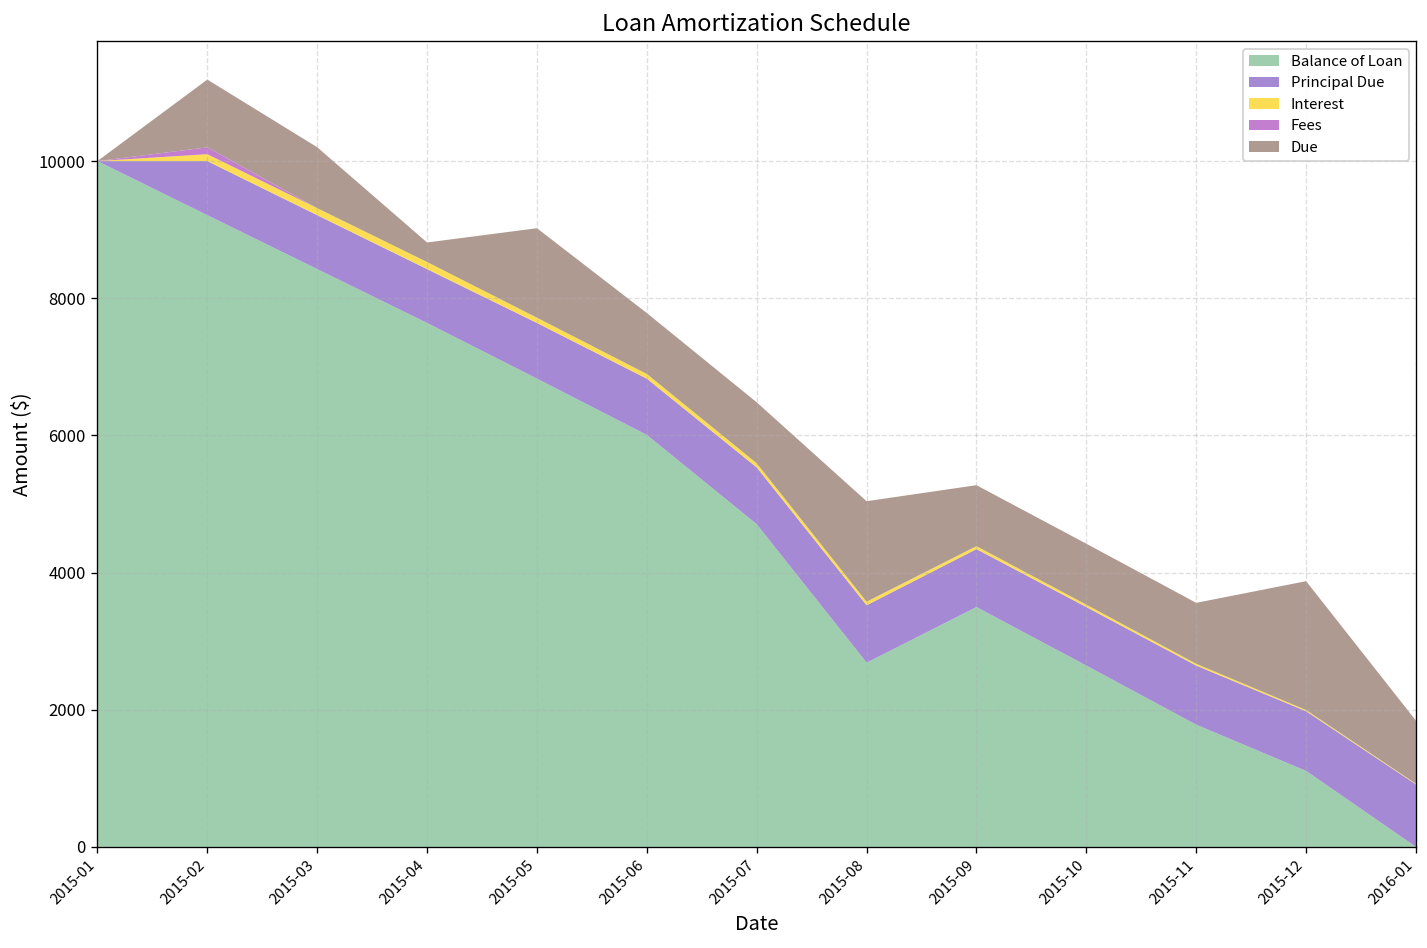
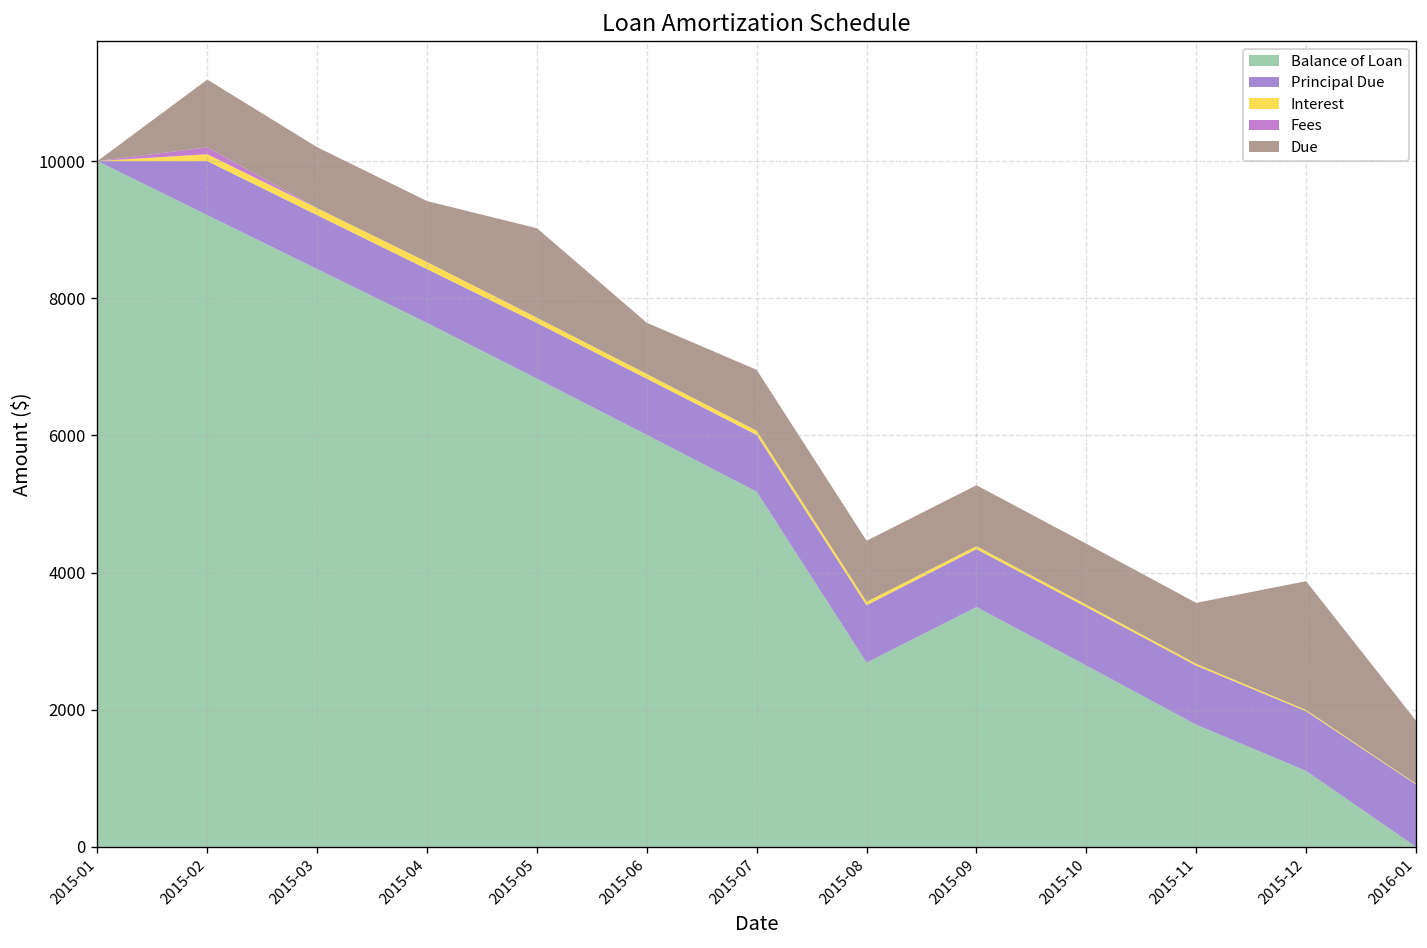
  {
    "Balance of Loan": {
      "2015-02": 9200,
      "2015-03": 8400,
      "2015-04": 7600,
      "2015-05": 6800,
      "2015-06": 6000,
-     "2015-07": 4700,
+     "2015-07": 5200,
      "2015-08": 2700,
      "2015-09": 3500,
      "2015-10": 2600,
      "2015-11": 1800,
      "2015-12": 1100,
      "2016-01": 0
    },
    "Interest": {
      "2015-02": 100
    },
    "Due": {
      "2015-02": 1000,
      "2015-03": 900,
-     "2015-04": 300,
+     "2015-04": 900,
      "2015-05": 1300,
-     "2015-06": 900,
+     "2015-06": 700,
      "2015-07": 900,
-     "2015-08": 1500,
+     "2015-08": 900,
      "2015-09": 900,
      "2015-10": 900,
      "2015-11": 900,
      "2015-12": 1900,
      "2016-01": 900
    }
  }
